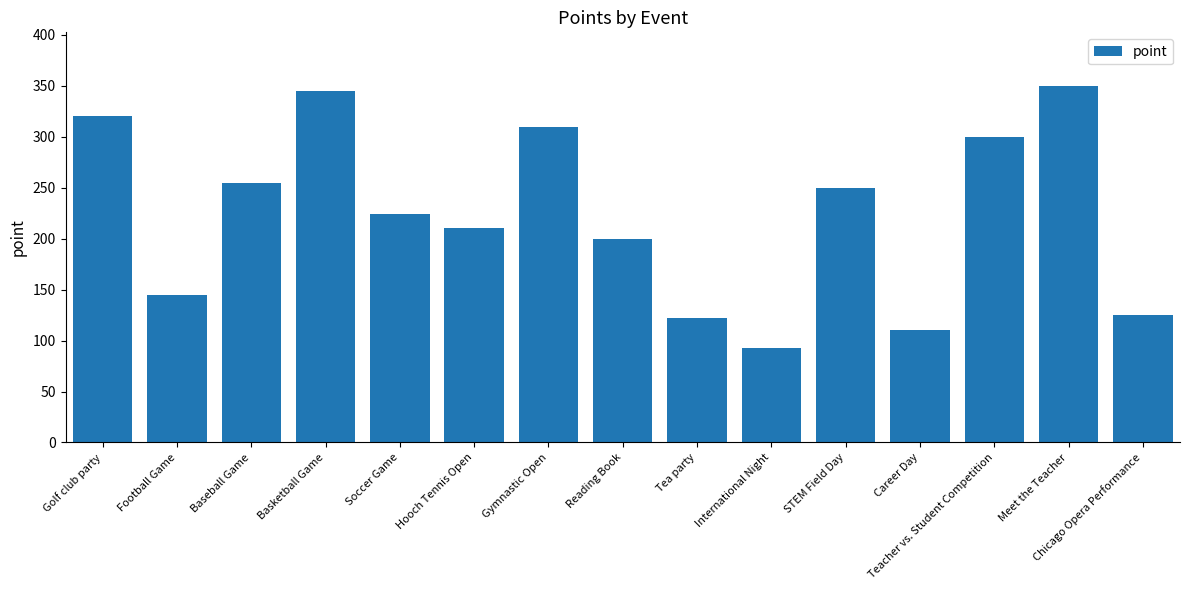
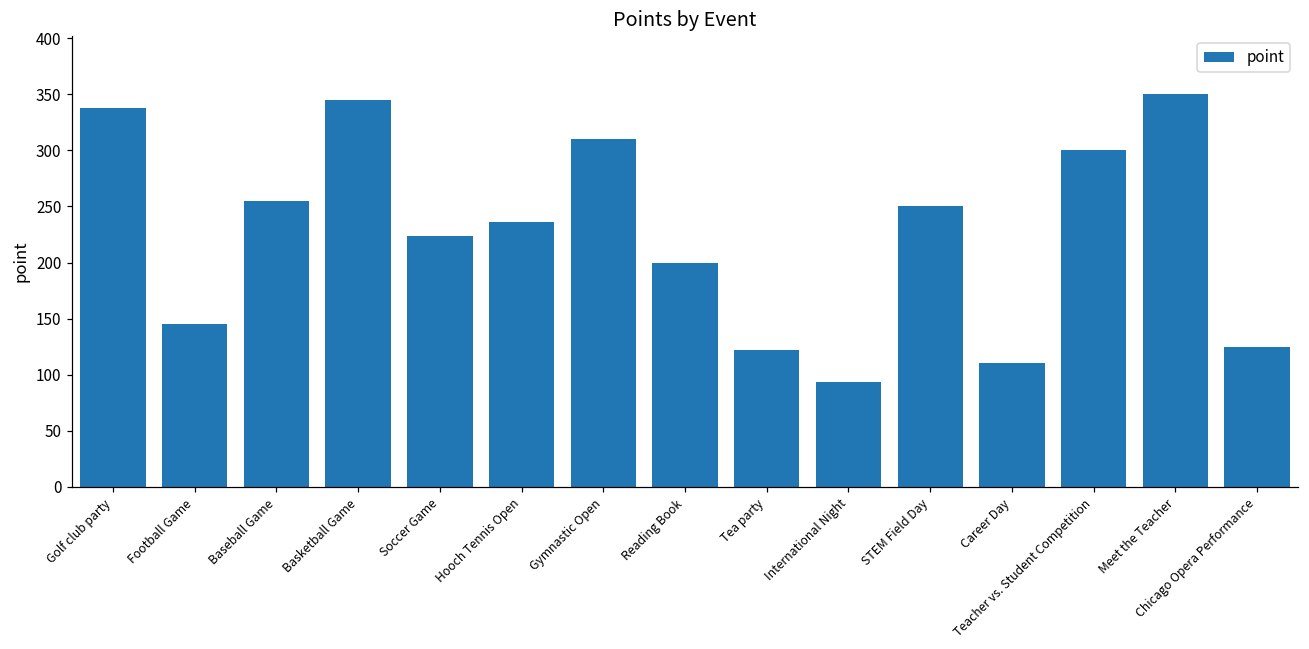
  {
-   "Golf club party": 320,
+   "Golf club party": 338,
    "Football Game": 145,
    "Baseball Game": 255,
    "Basketball Game": 345,
    "Soccer Game": 224,
-   "Hooch Tennis Open": 210,
+   "Hooch Tennis Open": 236,
    "Gymnastic Open": 310,
    "Reading Book": 200,
    "Tea party": 122,
    "International Night": 93,
    "STEM Field Day": 250,
    "Career Day": 110,
    "Teacher vs. Student Competition": 300,
    "Meet the Teacher": 350,
    "Chicago Opera Performance": 125
  }
